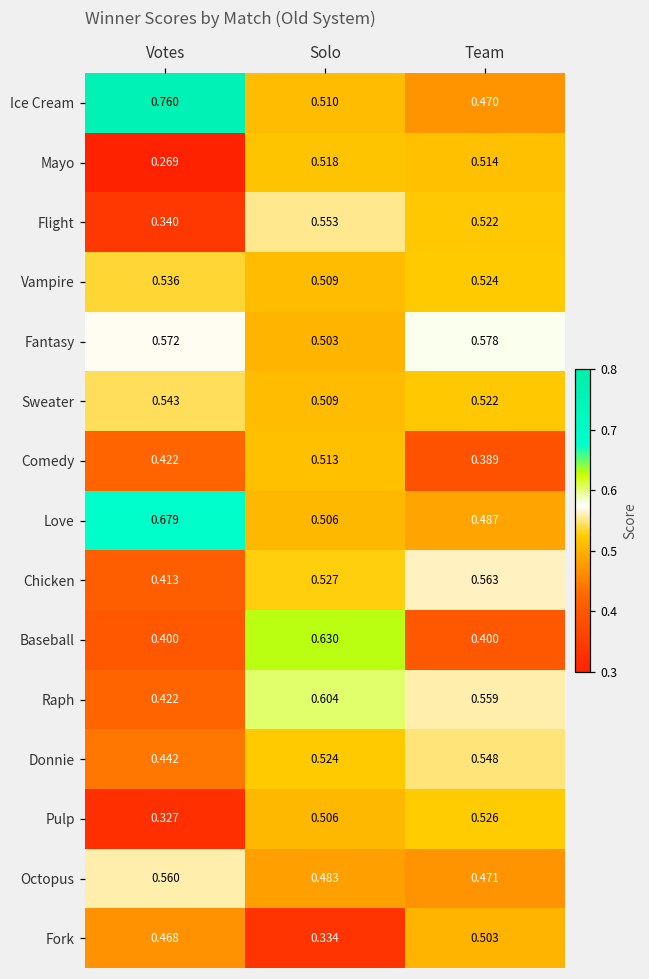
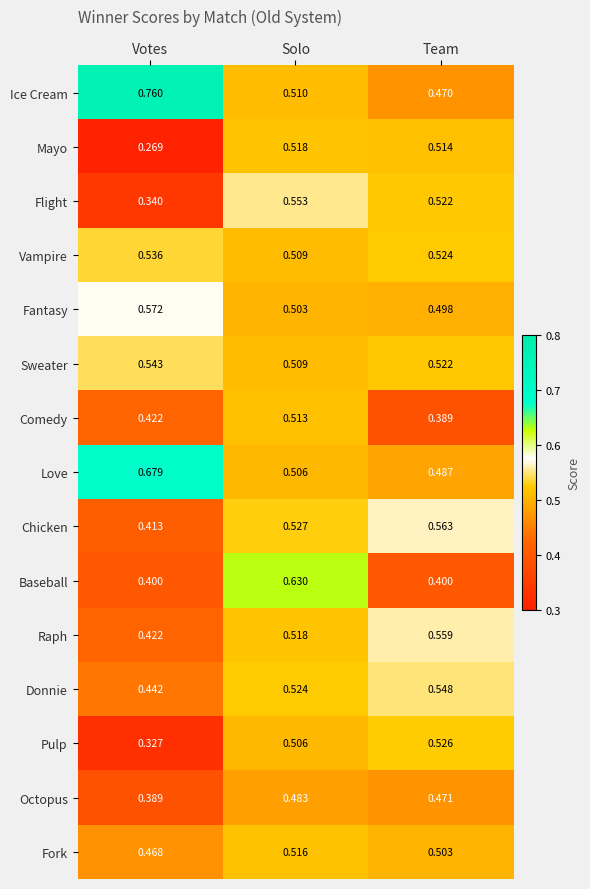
  {
    "Ice Cream": {
      "Votes": 0.760,
      "Solo": 0.510,
      "Team": 0.470
    },
    "Mayo": {
      "Votes": 0.269,
      "Solo": 0.518,
      "Team": 0.514
    },
    "Flight": {
      "Votes": 0.340,
      "Solo": 0.553,
      "Team": 0.522
    },
    "Vampire": {
      "Votes": 0.536,
      "Solo": 0.509,
      "Team": 0.524
    },
    "Fantasy": {
      "Votes": 0.572,
      "Solo": 0.503,
-     "Team": 0.578
+     "Team": 0.498
    },
    "Sweater": {
      "Votes": 0.543,
      "Solo": 0.509,
      "Team": 0.522
    },
    "Comedy": {
      "Votes": 0.422,
      "Solo": 0.513,
      "Team": 0.389
    },
    "Love": {
      "Votes": 0.679,
      "Solo": 0.506,
      "Team": 0.487
    },
    "Chicken": {
      "Votes": 0.413,
      "Solo": 0.527,
      "Team": 0.563
    },
    "Baseball": {
      "Votes": 0.400,
      "Solo": 0.630,
      "Team": 0.400
    },
    "Raph": {
      "Votes": 0.422,
-     "Solo": 0.604,
+     "Solo": 0.518,
      "Team": 0.559
    },
    "Donnie": {
      "Votes": 0.442,
      "Solo": 0.524,
      "Team": 0.548
    },
    "Pulp": {
      "Votes": 0.327,
      "Solo": 0.506,
      "Team": 0.526
    },
    "Octopus": {
-     "Votes": 0.560,
+     "Votes": 0.389,
      "Solo": 0.483,
      "Team": 0.471
    },
    "Fork": {
      "Votes": 0.468,
-     "Solo": 0.334,
+     "Solo": 0.516,
      "Team": 0.503
    }
  }
